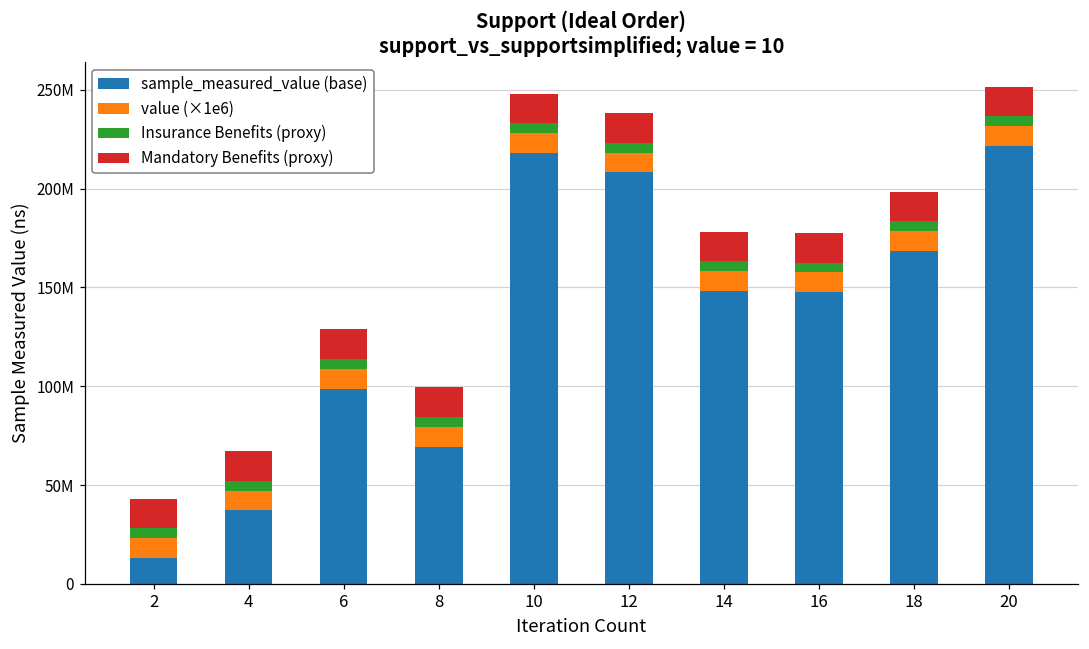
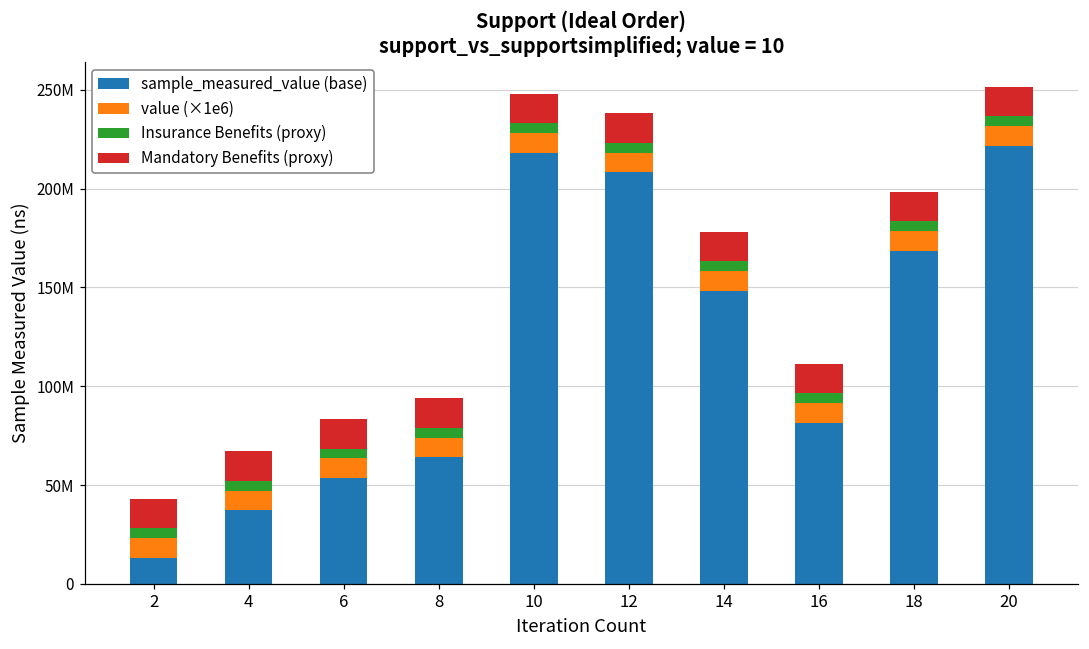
  {
    "sample_measured_value (base)": {
      "2": 13000000,
      "4": 37000000,
-     "6": 99000000,
-     "8": 69000000,
+     "6": 53000000,
+     "8": 64000000,
      "10": 218000000,
      "12": 208000000,
      "14": 148000000,
-     "16": 148000000,
+     "16": 81000000,
      "18": 169000000,
      "20": 222000000
    },
    "Insurance Benefits (proxy)": {
      "2": 5000000,
      "4": 5000000,
      "6": 5000000,
      "8": 5000000,
      "10": 5000000,
      "12": 5000000,
      "14": 5000000,
      "16": 5000000,
      "18": 5000000,
      "20": 5000000
    },
    "Mandatory Benefits (proxy)": {
      "2": 15000000,
      "4": 15000000,
      "6": 15000000,
      "8": 15000000,
      "10": 15000000,
      "12": 15000000,
      "14": 15000000,
      "16": 15000000,
      "18": 15000000,
      "20": 15000000
    }
  }
